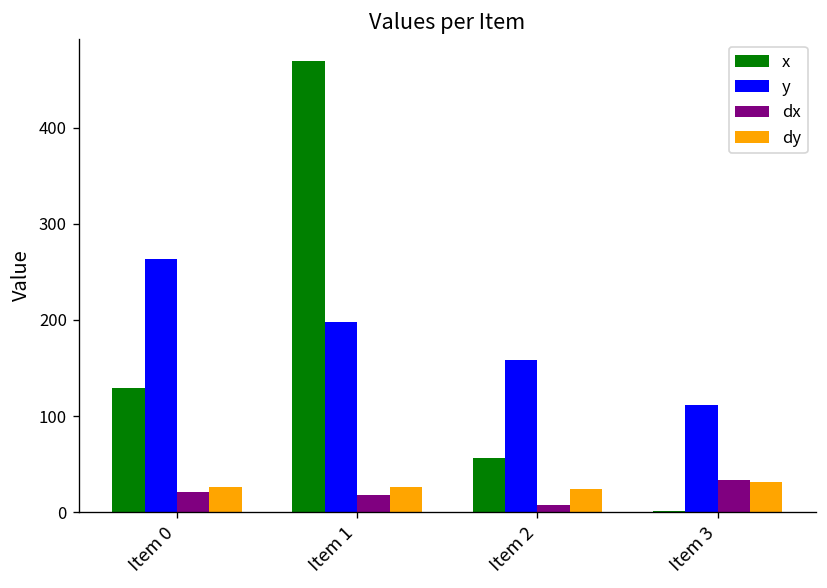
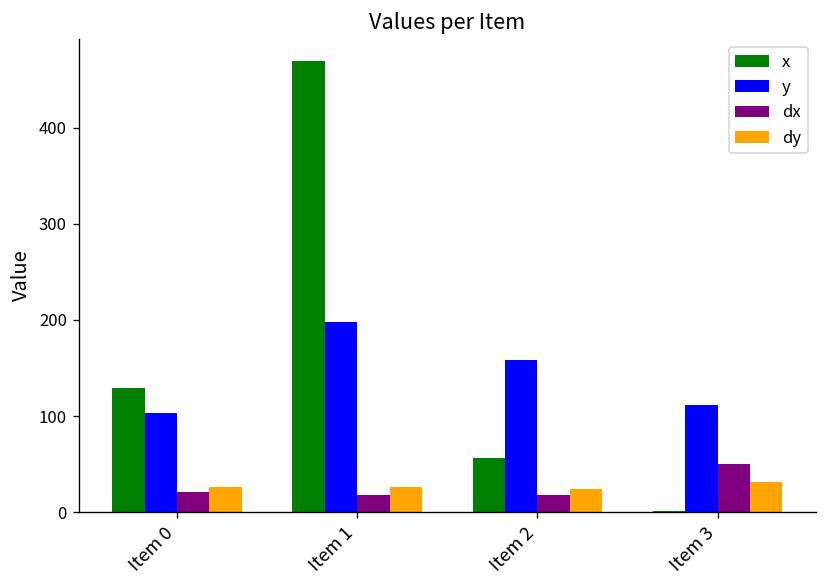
  {
    "x": {
      "Item 0": 130,
      "Item 1": 470,
      "Item 2": 60
    },
    "y": {
-     "Item 0": 260,
+     "Item 0": 100,
      "Item 1": 200,
      "Item 2": 160,
      "Item 3": 110
    },
    "dx": {
      "Item 0": 20,
      "Item 1": 20,
-     "Item 2": 10,
-     "Item 3": 30
+     "Item 2": 20,
+     "Item 3": 50
    },
    "dy": {
      "Item 0": 30,
      "Item 1": 30,
      "Item 2": 20,
      "Item 3": 30
    }
  }
